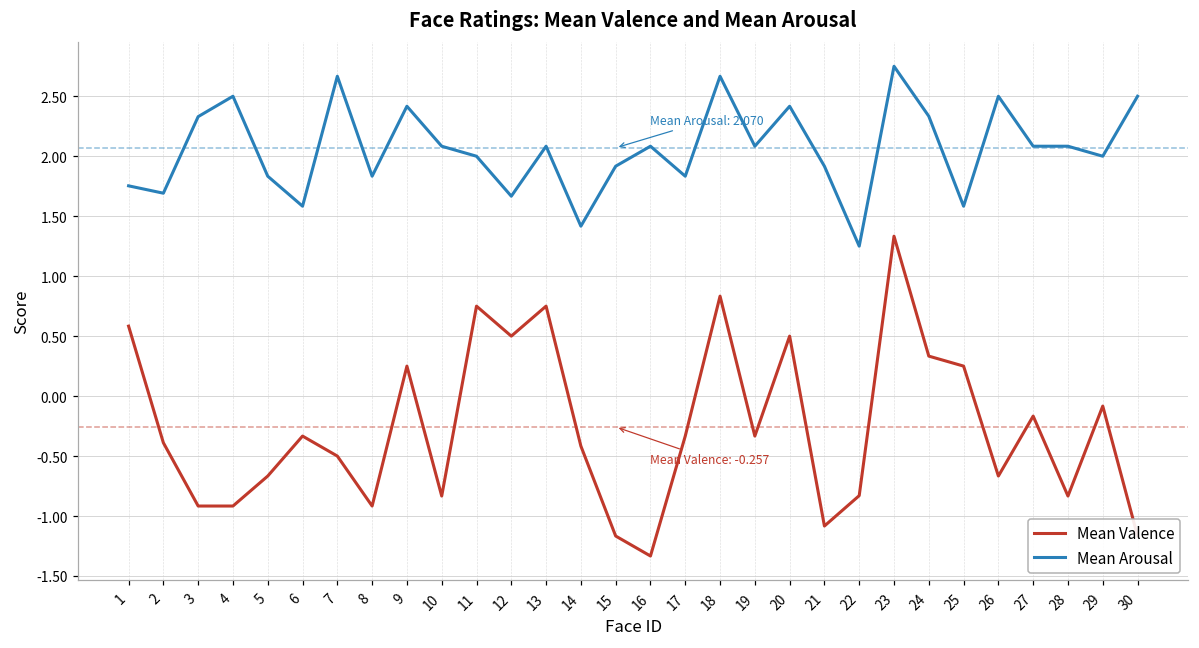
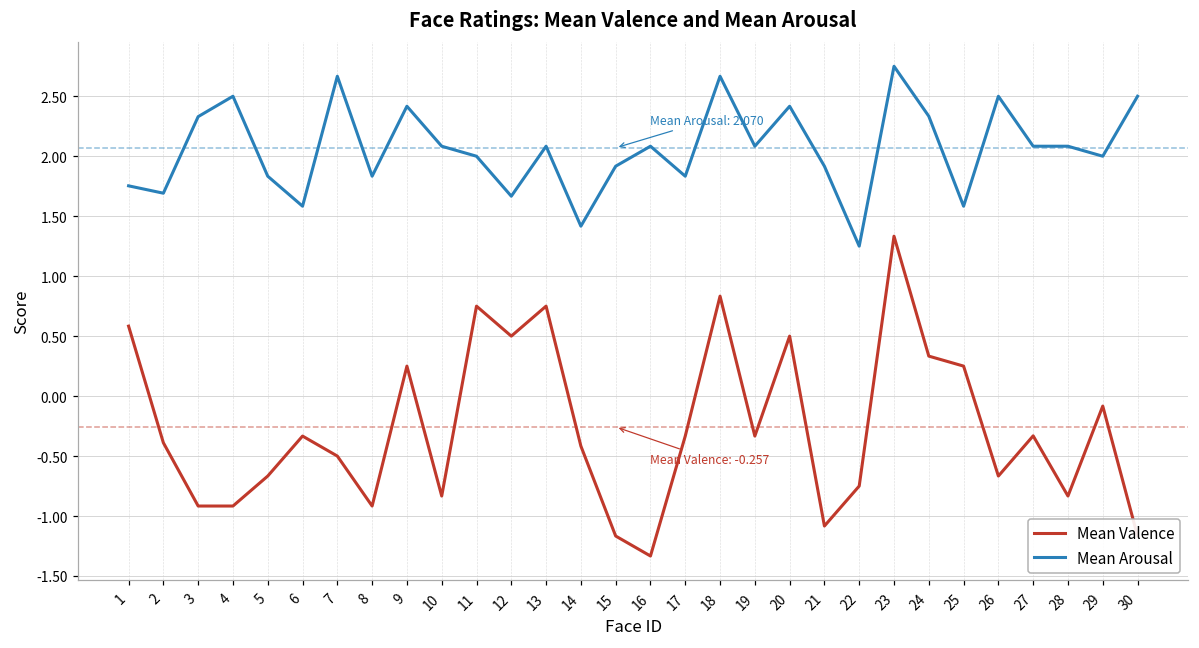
  {
    "Mean Valence": {
      "1": 0.58,
      "2": -0.39,
      "3": -0.92,
      "4": -0.92,
      "5": -0.67,
      "6": -0.33,
      "7": -0.50,
      "8": -0.92,
      "9": 0.25,
      "10": -0.83,
      "11": 0.75,
      "12": 0.50,
      "13": 0.75,
      "14": -0.42,
      "15": -1.17,
      "16": -1.33,
      "18": 0.83,
      "20": 0.50,
      "21": -1.08,
-     "22": -0.83,
+     "22": -0.75,
      "23": 1.33,
      "24": 0.33,
      "25": 0.25,
      "26": -0.67,
-     "27": -0.17,
+     "27": -0.33,
      "28": -0.83,
      "29": -0.08
    },
    "Mean Arousal": {
      "1": 1.75,
      "2": 1.69,
      "3": 2.33,
      "4": 2.50,
      "5": 1.83,
      "6": 1.58,
      "7": 2.67,
      "8": 1.83,
      "9": 2.42,
      "10": 2.08,
      "11": 2.00,
      "12": 1.67,
      "13": 2.08,
      "14": 1.42,
      "15": 1.92,
      "17": 1.83,
      "18": 2.67,
      "20": 2.42,
      "21": 1.92,
      "22": 1.25,
      "23": 2.75,
      "24": 2.33,
      "25": 1.58,
      "26": 2.50,
      "27": 2.08,
      "28": 2.08,
      "29": 2.00,
      "30": 2.50
    }
  }
